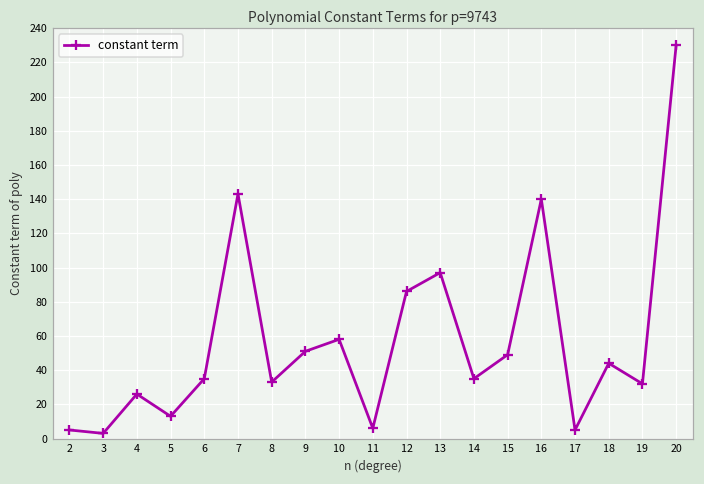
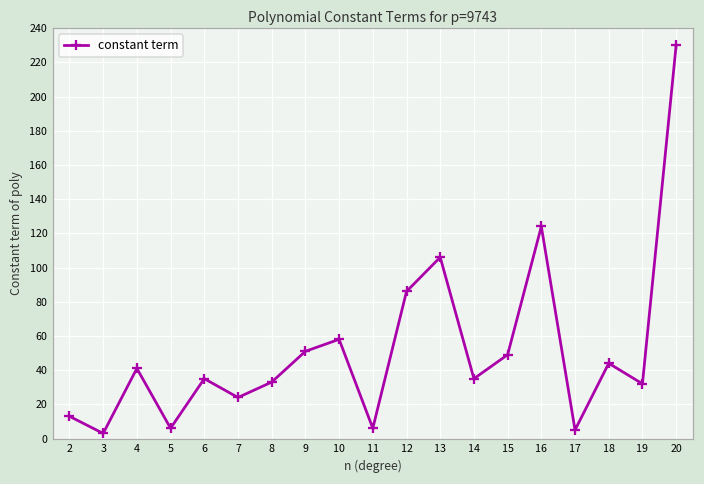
  {
-   "2": 5,
+   "2": 13,
    "3": 3,
-   "4": 26,
-   "5": 13,
+   "4": 41,
+   "5": 6,
    "6": 35,
-   "7": 143,
+   "7": 24,
    "8": 33,
    "9": 51,
    "10": 58,
    "11": 6,
    "12": 86,
-   "13": 97,
+   "13": 106,
    "14": 35,
    "15": 49,
-   "16": 140,
+   "16": 124,
    "17": 5,
    "18": 44,
    "19": 32,
    "20": 230
  }
